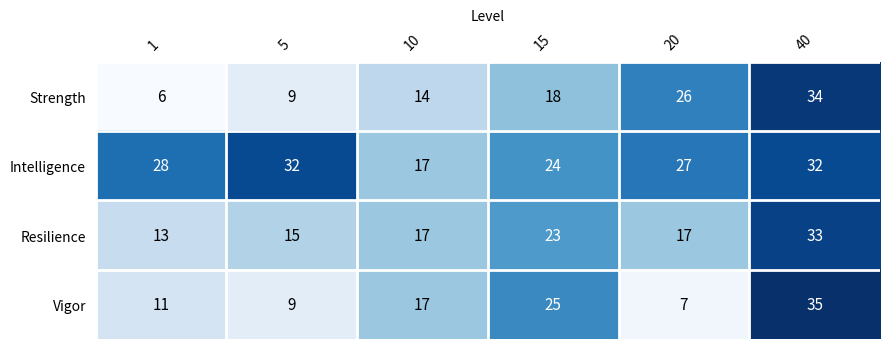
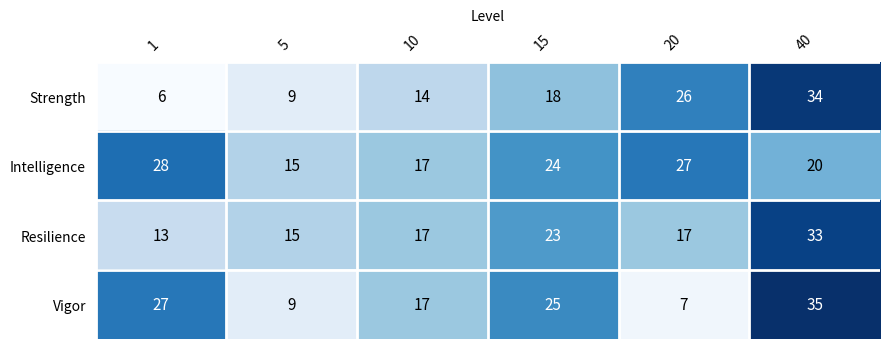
  {
    "Strength": {
      "1": 6,
      "5": 9,
      "10": 14,
      "15": 18,
      "20": 26,
      "40": 34
    },
    "Intelligence": {
      "1": 28,
-     "5": 32,
+     "5": 15,
      "10": 17,
      "15": 24,
      "20": 27,
-     "40": 32
+     "40": 20
    },
    "Resilience": {
      "1": 13,
      "5": 15,
      "10": 17,
      "15": 23,
      "20": 17,
      "40": 33
    },
    "Vigor": {
-     "1": 11,
+     "1": 27,
      "5": 9,
      "10": 17,
      "15": 25,
      "20": 7,
      "40": 35
    }
  }
